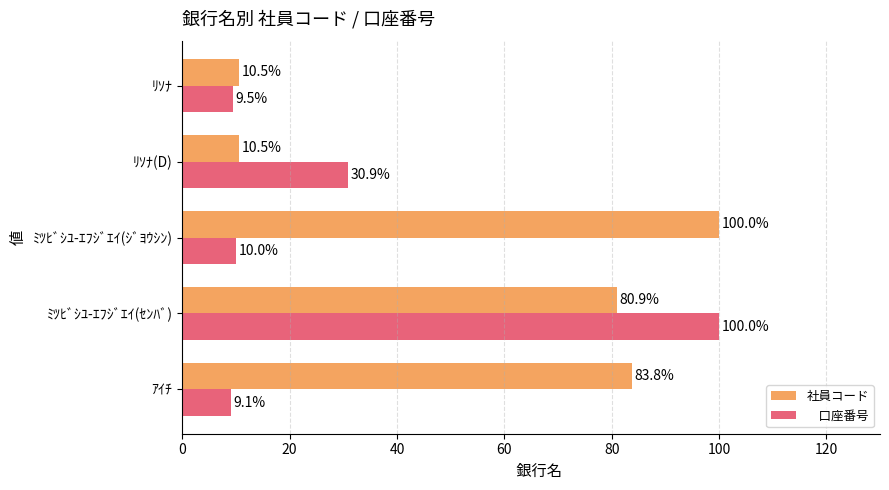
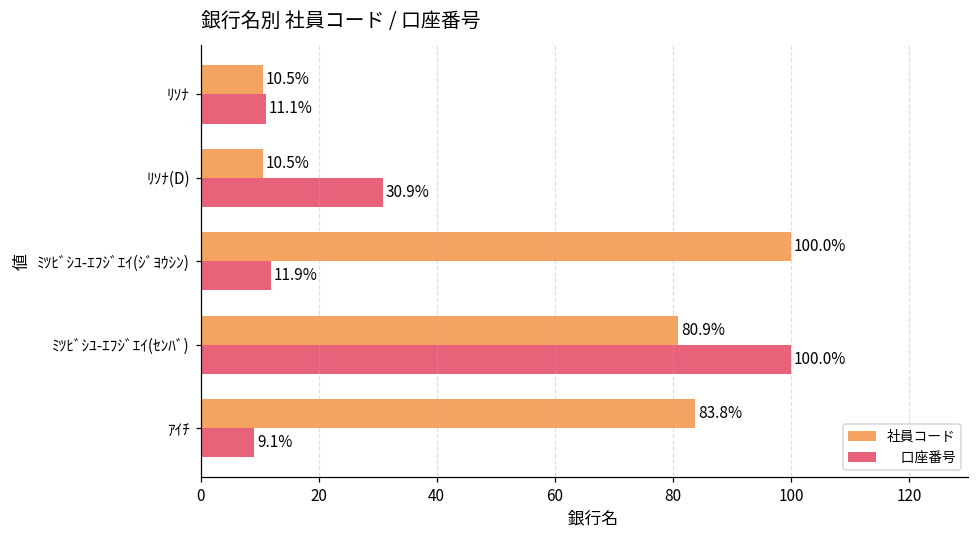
  {
    "社員コード": {
      "ﾘｿﾅ": "10.5%",
      "ﾘｿﾅ(D)": "10.5%",
      "ﾐﾂﾋﾞｼﾕ-ｴﾌｼﾞｴｲ(ｼﾞﾖｳｼﾝ)": "100.0%",
      "ﾐﾂﾋﾞｼﾕ-ｴﾌｼﾞｴｲ(ｾﾝﾊﾞ)": "80.9%",
      "ｱｲﾁ": "83.8%"
    },
    "口座番号": {
-     "ﾘｿﾅ": "9.5%",
+     "ﾘｿﾅ": "11.1%",
      "ﾘｿﾅ(D)": "30.9%",
-     "ﾐﾂﾋﾞｼﾕ-ｴﾌｼﾞｴｲ(ｼﾞﾖｳｼﾝ)": "10.0%",
+     "ﾐﾂﾋﾞｼﾕ-ｴﾌｼﾞｴｲ(ｼﾞﾖｳｼﾝ)": "11.9%",
      "ﾐﾂﾋﾞｼﾕ-ｴﾌｼﾞｴｲ(ｾﾝﾊﾞ)": "100.0%",
      "ｱｲﾁ": "9.1%"
    }
  }
